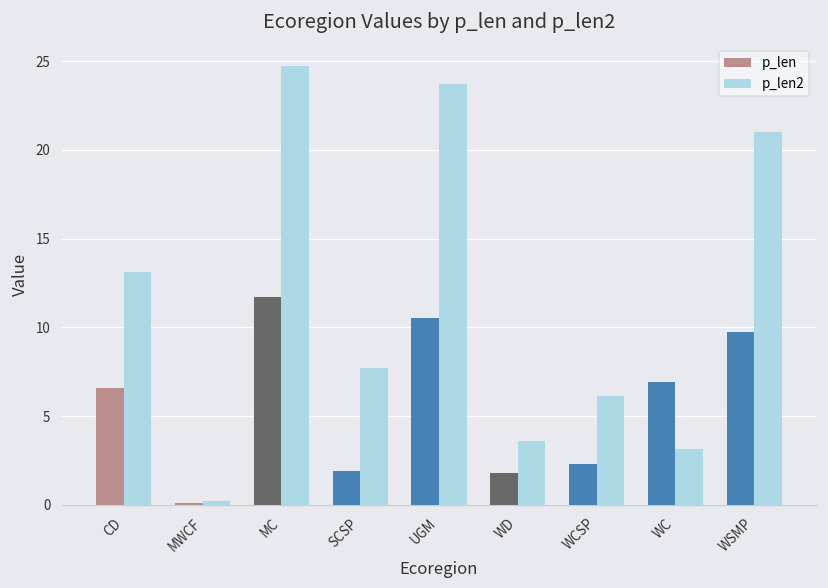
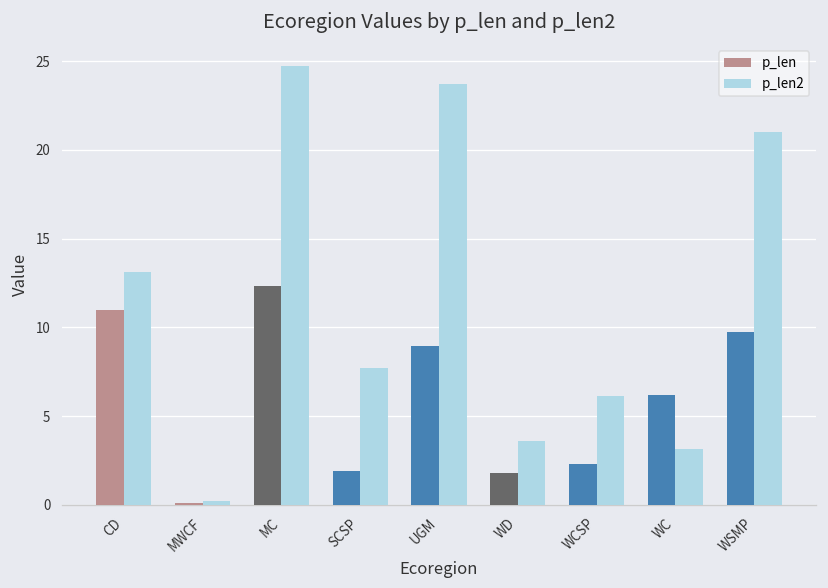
  {
    "p_len": {
-     "CD": 6.6,
-     "MC": 11.7,
+     "CD": 11.0,
+     "MC": 12.4,
      "SCSP": 1.9,
-     "UGM": 10.5,
+     "UGM": 9.0,
      "WD": 1.8,
      "WCSP": 2.3,
-     "WC": 6.9,
+     "WC": 6.2,
      "WSMP": 9.7
    },
    "p_len2": {
      "CD": 13.1,
      "MWCF": 0.2,
      "MC": 24.7,
      "SCSP": 7.7,
      "UGM": 23.7,
      "WD": 3.6,
      "WCSP": 6.1,
      "WC": 3.1,
      "WSMP": 21.0
    }
  }
